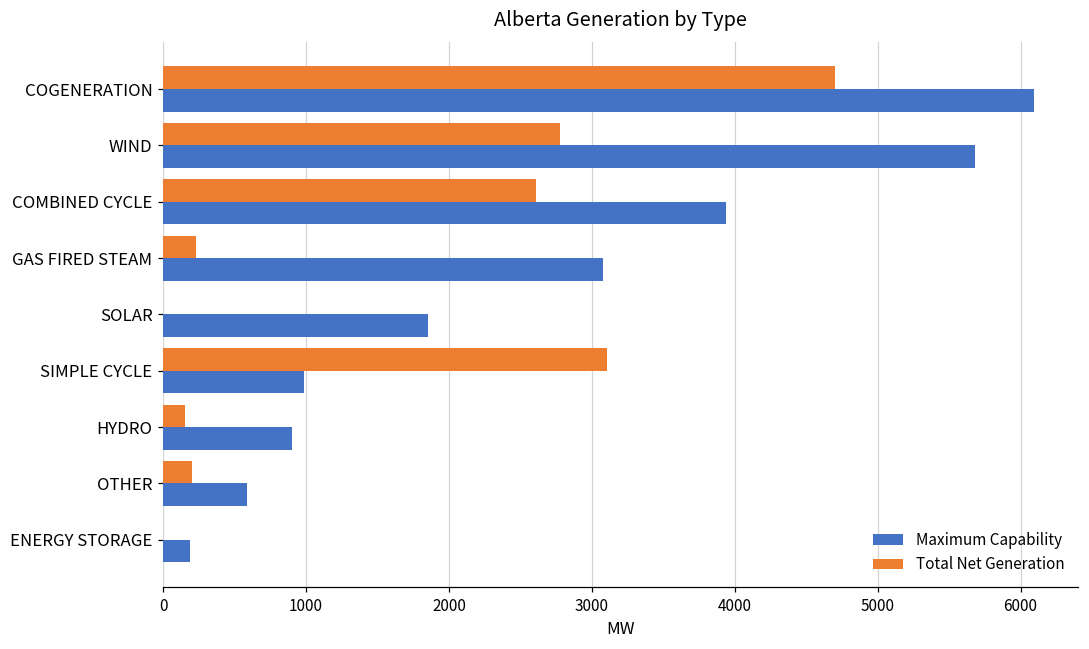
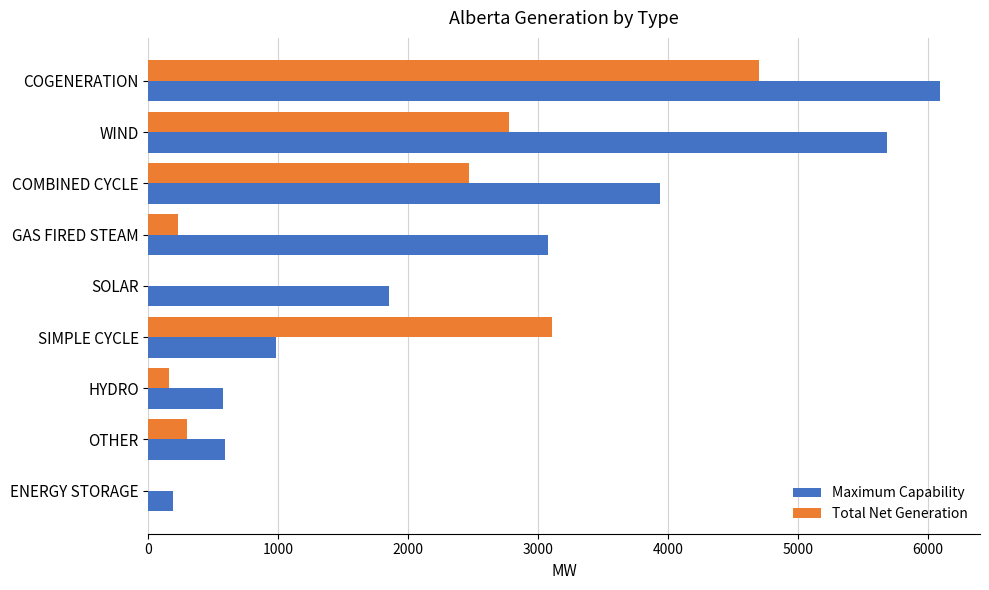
  {
    "Maximum Capability": {
      "COGENERATION": 6100,
      "WIND": 5680,
      "COMBINED CYCLE": 3940,
      "GAS FIRED STEAM": 3080,
      "SOLAR": 1850,
      "SIMPLE CYCLE": 980,
-     "HYDRO": 900,
+     "HYDRO": 580,
      "OTHER": 590,
      "ENERGY STORAGE": 190
    },
    "Total Net Generation": {
      "COGENERATION": 4700,
      "WIND": 2780,
-     "COMBINED CYCLE": 2610,
+     "COMBINED CYCLE": 2470,
      "GAS FIRED STEAM": 230,
      "SOLAR": 0,
      "SIMPLE CYCLE": 3110,
      "HYDRO": 160,
-     "OTHER": 210,
+     "OTHER": 300,
      "ENERGY STORAGE": 0
    }
  }
